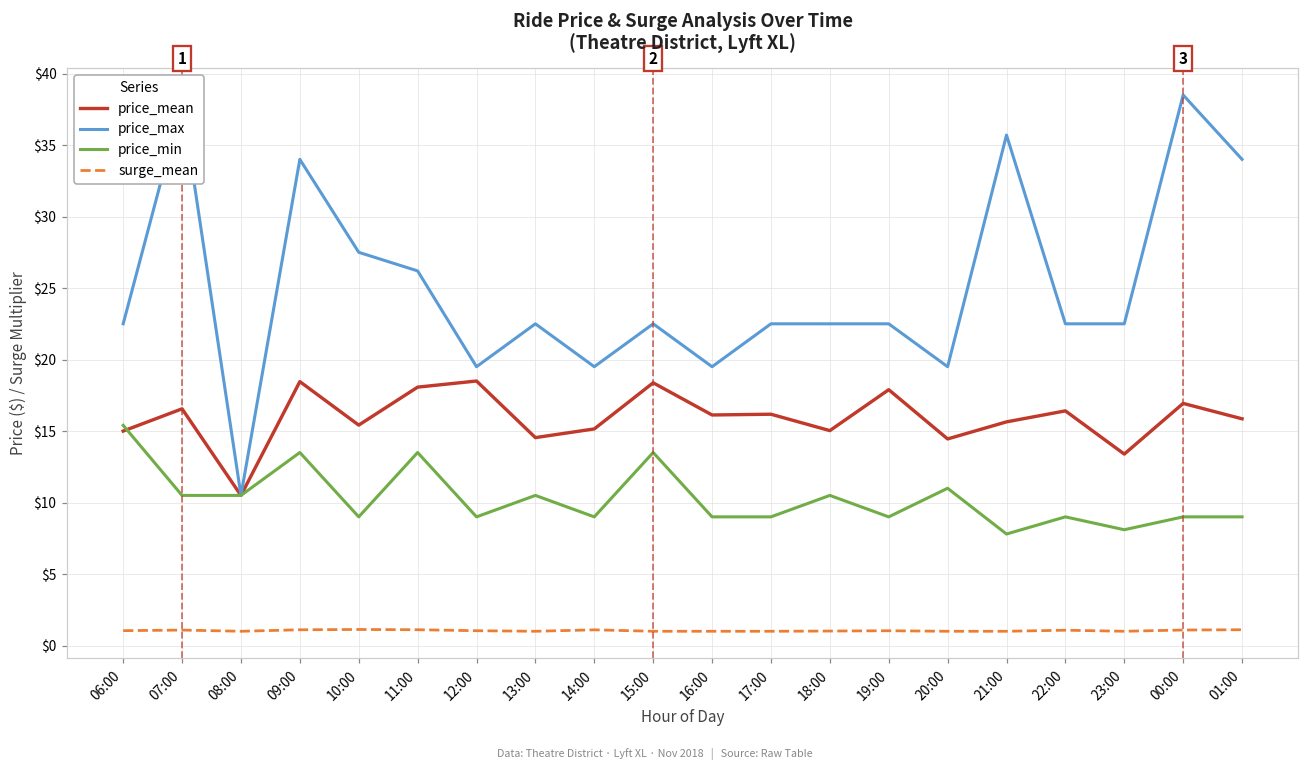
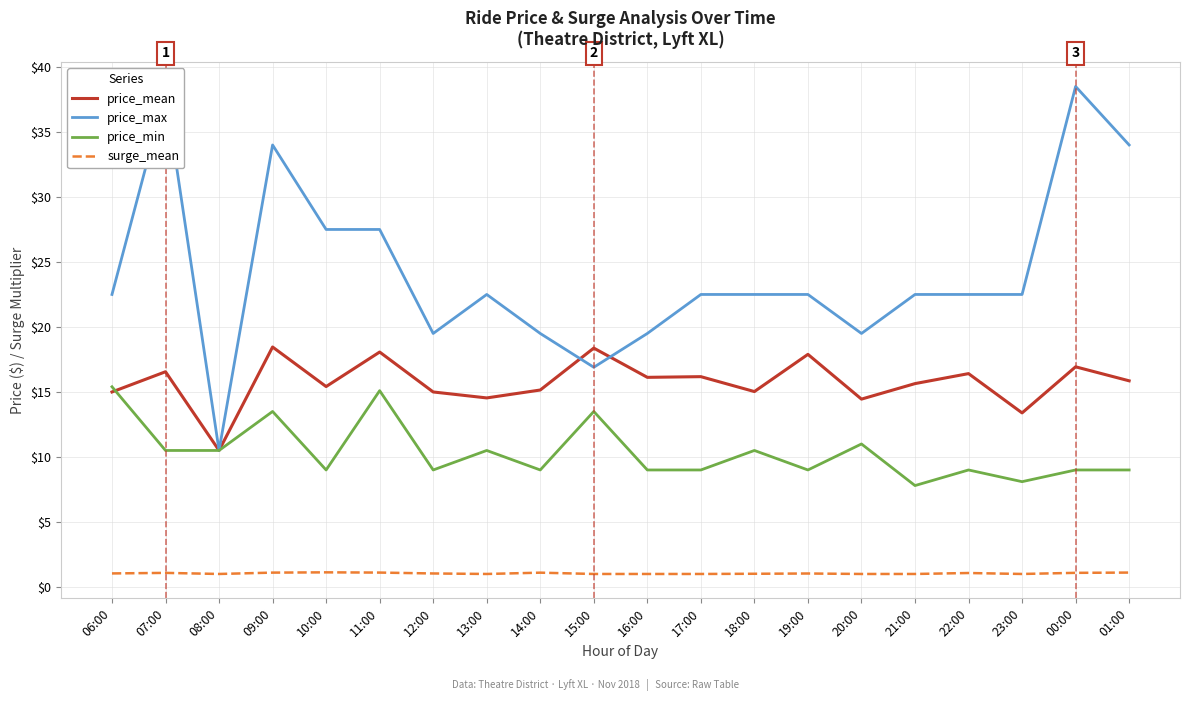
  {
    "price_mean": {
      "06:00": "$15.0",
      "07:00": "$16.6",
      "09:00": "$18.5",
      "10:00": "$15.4",
      "11:00": "$18.1",
-     "12:00": "$18.5",
+     "12:00": "$15.0",
      "13:00": "$14.5",
      "14:00": "$15.2",
      "15:00": "$18.4",
      "16:00": "$16.1",
      "17:00": "$16.2",
      "18:00": "$15.0",
      "19:00": "$17.9",
      "20:00": "$14.5",
      "21:00": "$15.6",
      "22:00": "$16.4",
      "23:00": "$13.4",
      "00:00": "$16.9",
      "01:00": "$15.9"
    },
    "price_max": {
      "06:00": "$22.5",
      "09:00": "$34.0",
      "10:00": "$27.5",
-     "11:00": "$26.2",
+     "11:00": "$27.5",
      "12:00": "$19.5",
      "13:00": "$22.5",
      "14:00": "$19.5",
-     "15:00": "$22.5",
+     "15:00": "$16.9",
      "16:00": "$19.5",
      "17:00": "$22.5",
      "18:00": "$22.5",
      "19:00": "$22.5",
      "20:00": "$19.5",
-     "21:00": "$35.7",
+     "21:00": "$22.5",
      "22:00": "$22.5",
      "23:00": "$22.5",
      "00:00": "$38.5",
      "01:00": "$34.0"
    },
    "price_min": {
      "06:00": "$15.4",
      "07:00": "$10.5",
      "09:00": "$13.5",
      "10:00": "$9.0",
-     "11:00": "$13.5",
+     "11:00": "$15.1",
      "12:00": "$9.0",
      "13:00": "$10.5",
      "14:00": "$9.0",
      "15:00": "$13.5",
      "16:00": "$9.0",
      "17:00": "$9.0",
      "18:00": "$10.5",
      "19:00": "$9.0",
      "20:00": "$11.0",
      "21:00": "$7.8",
      "22:00": "$9.0",
      "23:00": "$8.1",
      "00:00": "$9.0",
      "01:00": "$9.0"
    },
    "surge_mean": {
      "06:00": "$1.0",
      "07:00": "$1.1",
      "08:00": "$1.0",
      "09:00": "$1.1",
      "10:00": "$1.1",
      "11:00": "$1.1",
      "12:00": "$1.0",
      "13:00": "$1.0",
      "14:00": "$1.1",
      "15:00": "$1.0",
      "16:00": "$1.0",
      "17:00": "$1.0",
      "18:00": "$1.0",
      "19:00": "$1.0",
      "20:00": "$1.0",
      "21:00": "$1.0",
      "22:00": "$1.1",
      "23:00": "$1.0",
      "00:00": "$1.1",
      "01:00": "$1.1"
    }
  }
